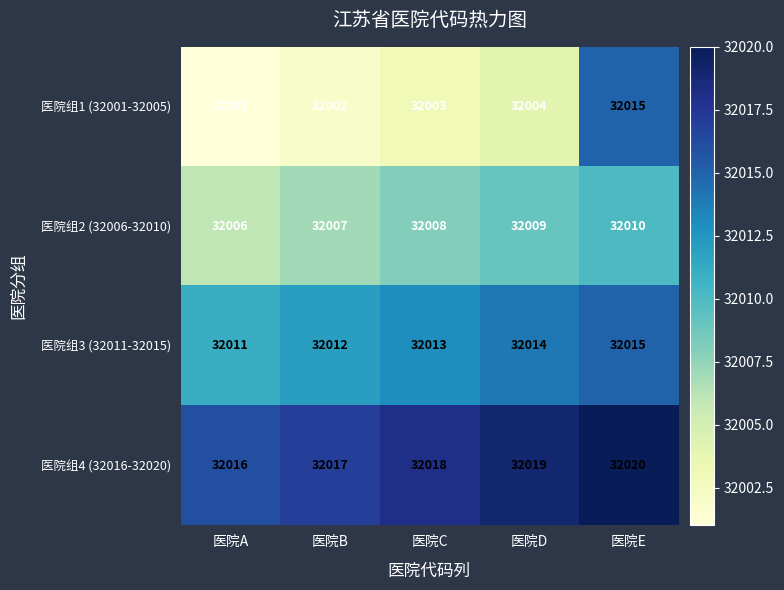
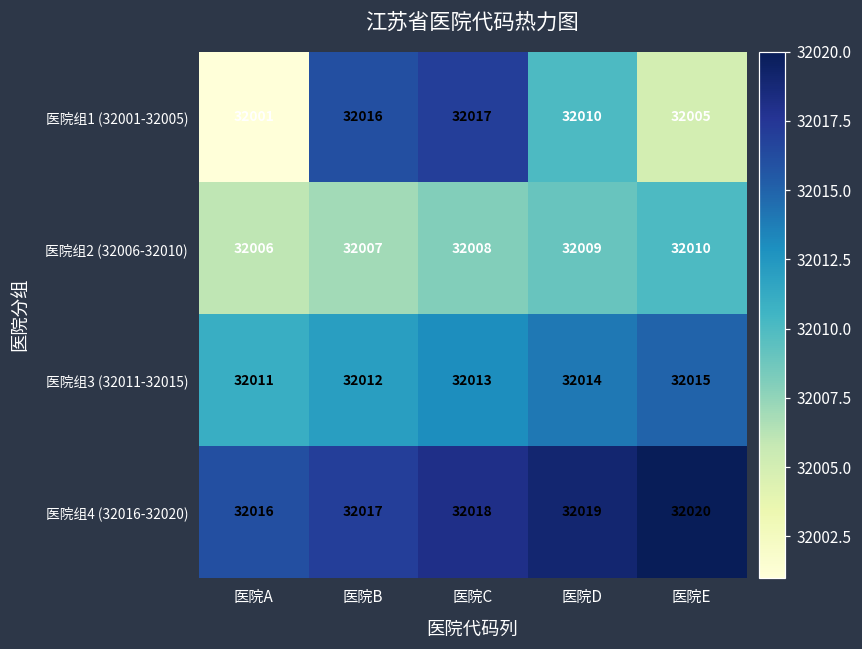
  {
    "医院组1 (32001-32005)": {
-     "医院B": 32002,
-     "医院C": 32003,
-     "医院D": 32004,
-     "医院E": 32015
+     "医院B": 32016,
+     "医院C": 32017,
+     "医院D": 32010,
+     "医院E": 32005
    },
    "医院组2 (32006-32010)": {
      "医院A": 32006,
      "医院B": 32007,
      "医院C": 32008,
      "医院D": 32009,
      "医院E": 32010
    },
    "医院组3 (32011-32015)": {
      "医院A": 32011,
      "医院B": 32012,
      "医院C": 32013,
      "医院D": 32014,
      "医院E": 32015
    },
    "医院组4 (32016-32020)": {
      "医院A": 32016,
      "医院B": 32017,
      "医院C": 32018,
      "医院D": 32019,
      "医院E": 32020
    }
  }
